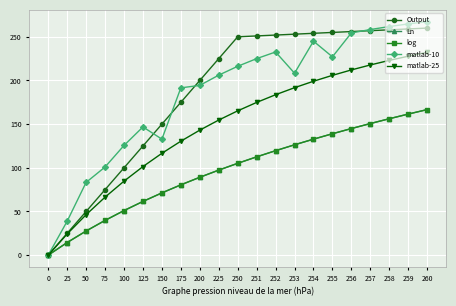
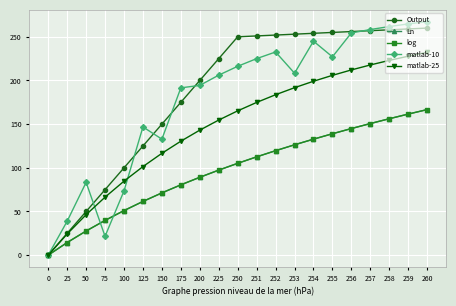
  {
    "matlab-10": {
      "25": 40,
      "50": 80,
-     "75": 100,
-     "100": 130,
+     "75": 20,
+     "100": 70,
      "125": 150,
      "150": 130,
      "175": 190,
      "200": 190,
      "225": 210,
      "250": 220,
      "251": 230,
      "252": 230,
      "253": 210,
      "254": 240,
      "255": 230
    }
  }
